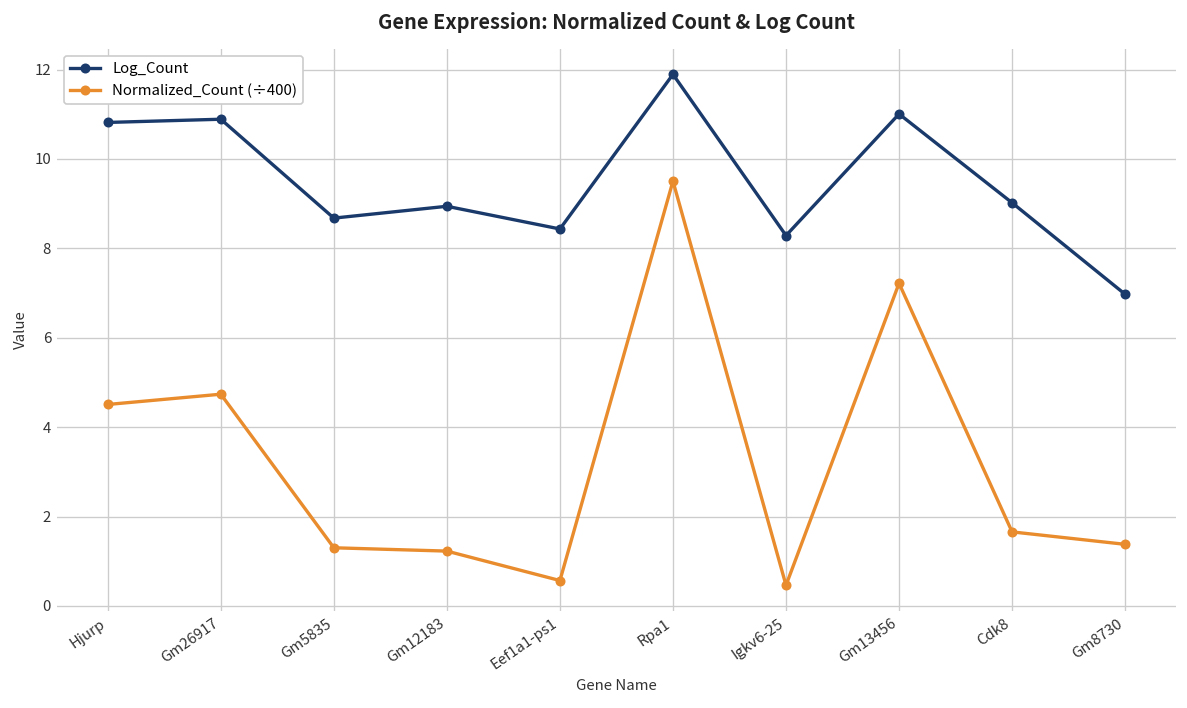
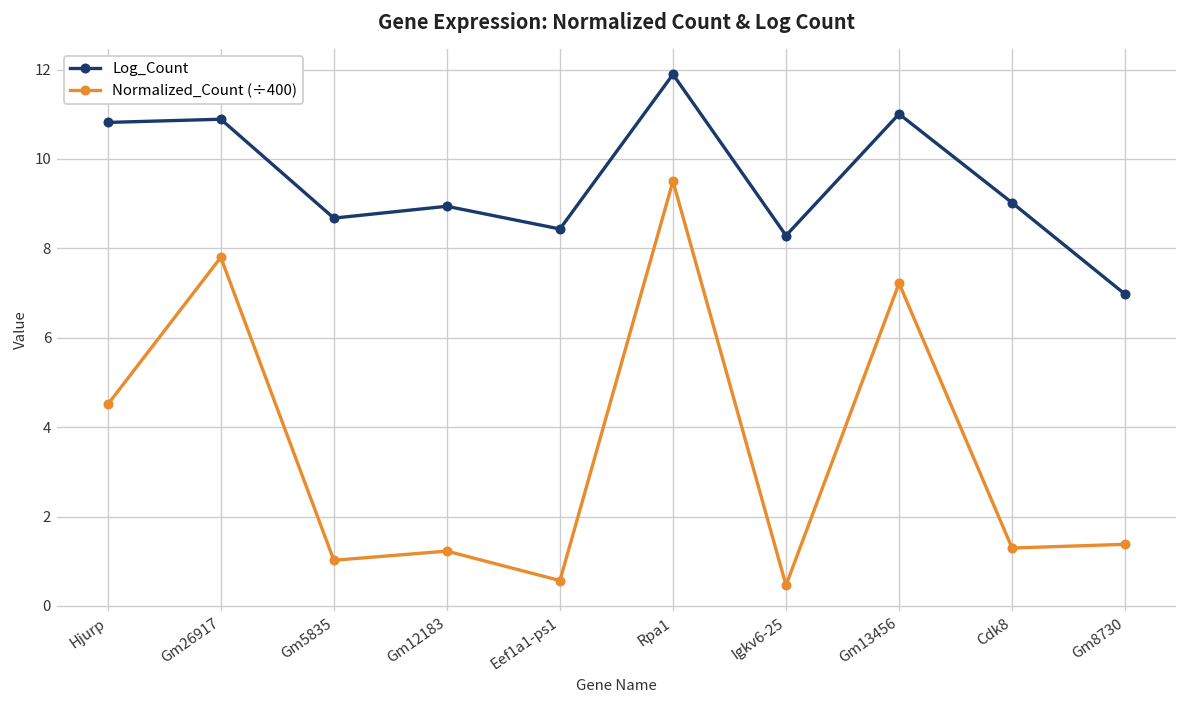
  {
    "Log_Count": {
      "Hjurp": 10.8,
      "Gm26917": 10.9,
      "Gm5835": 8.7,
      "Gm12183": 8.9,
      "Eef1a1-ps1": 8.4,
      "Rpa1": 11.9,
      "Igkv6-25": 8.3,
      "Gm13456": 11.0,
      "Cdk8": 9.0,
      "Gm8730": 7.0
    },
    "Normalized_Count (÷400)": {
      "Hjurp": 4.5,
-     "Gm26917": 4.7,
-     "Gm5835": 1.3,
+     "Gm26917": 7.8,
+     "Gm5835": 1.0,
      "Gm12183": 1.2,
      "Eef1a1-ps1": 0.6,
      "Rpa1": 9.5,
      "Igkv6-25": 0.5,
      "Gm13456": 7.2,
-     "Cdk8": 1.7,
+     "Cdk8": 1.3,
      "Gm8730": 1.4
    }
  }
